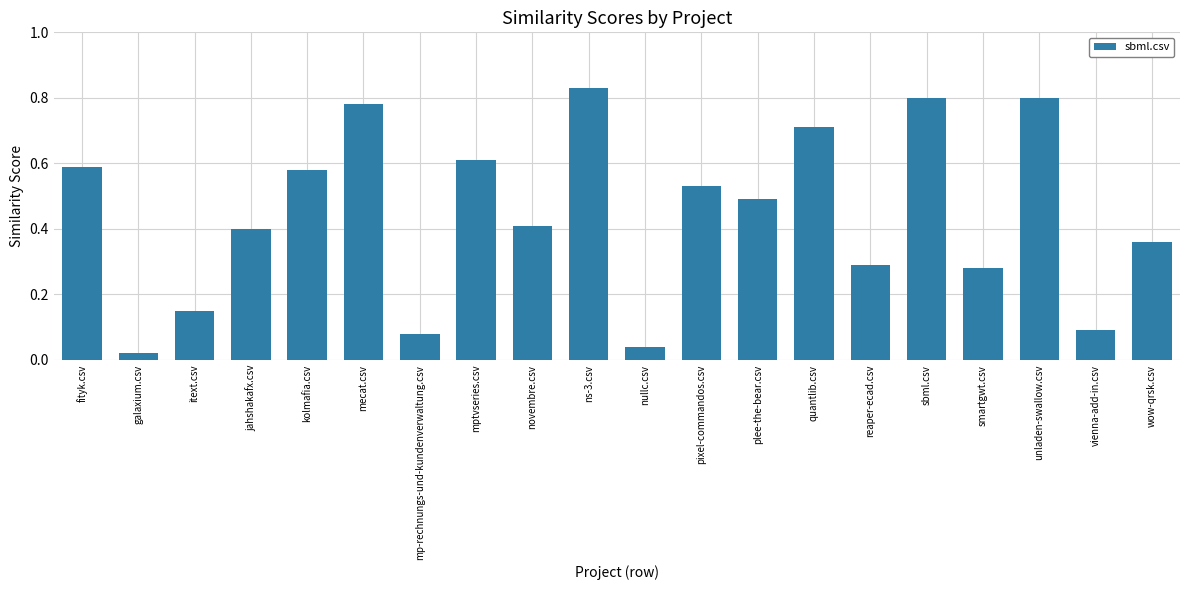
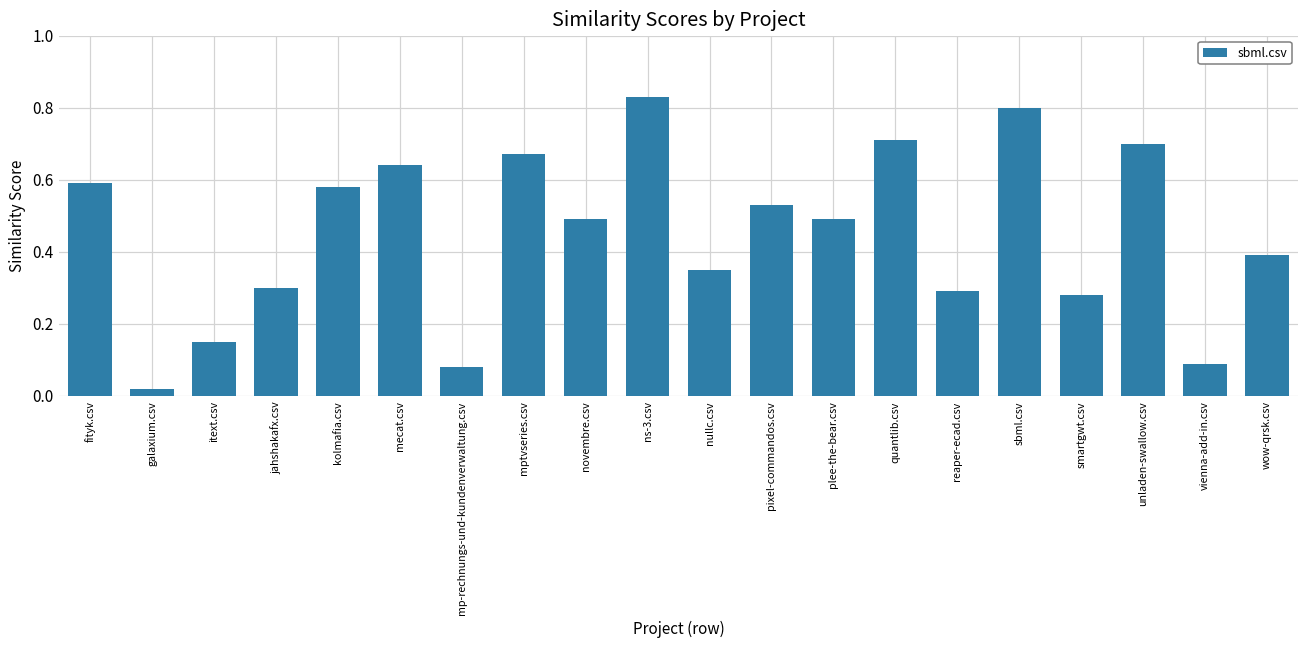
  {
    "fityk.csv": 0.59,
    "galaxium.csv": 0.02,
    "itext.csv": 0.15,
-   "jahshakafx.csv": 0.4,
+   "jahshakafx.csv": 0.3,
    "kolmafia.csv": 0.58,
-   "mecat.csv": 0.78,
+   "mecat.csv": 0.64,
    "mp-rechnungs-und-kundenverwaltung.csv": 0.08,
-   "mptvseries.csv": 0.61,
-   "novembre.csv": 0.41,
+   "mptvseries.csv": 0.67,
+   "novembre.csv": 0.49,
    "ns-3.csv": 0.83,
-   "nullc.csv": 0.04,
+   "nullc.csv": 0.35,
    "pixel-commandos.csv": 0.53,
    "plee-the-bear.csv": 0.49,
    "quantlib.csv": 0.71,
    "reaper-ecad.csv": 0.29,
    "sbml.csv": 0.80,
    "smartgwt.csv": 0.28,
-   "unladen-swallow.csv": 0.8,
+   "unladen-swallow.csv": 0.7,
    "vienna-add-in.csv": 0.09,
-   "wow-qrsk.csv": 0.36
+   "wow-qrsk.csv": 0.39
  }
